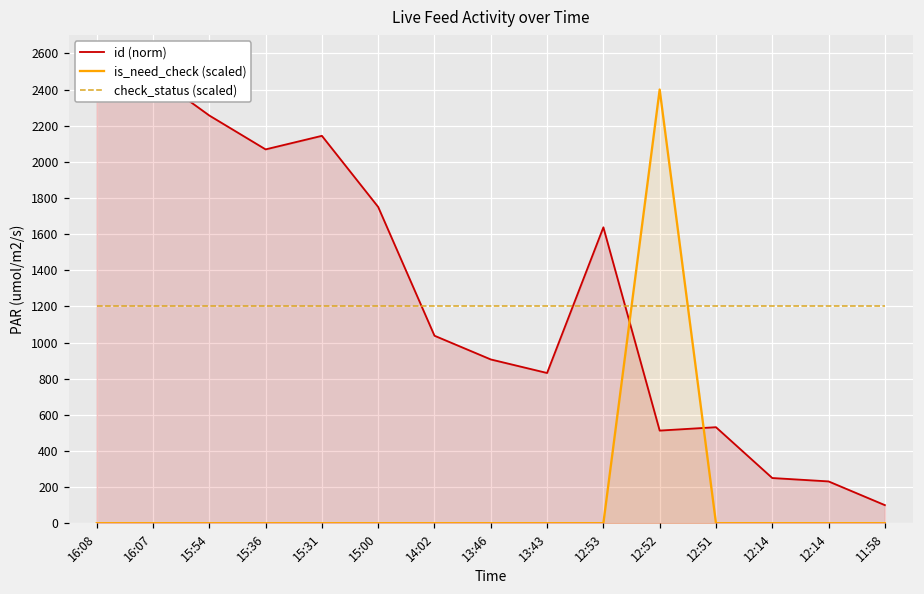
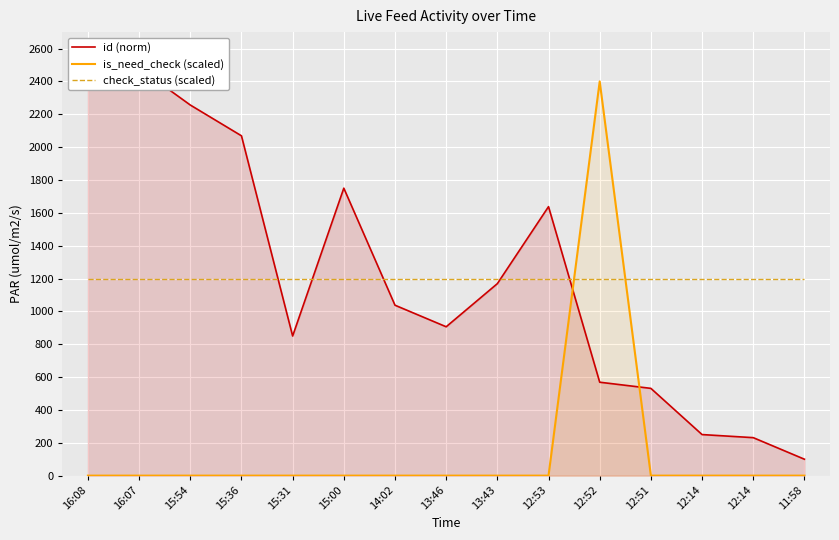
  {
    "id (norm)": {
      "15:54": 2260,
      "15:36": 2070,
-     "15:31": 2140,
+     "15:31": 850,
      "15:00": 1750,
      "14:02": 1040,
      "13:46": 910,
-     "13:43": 830,
+     "13:43": 1170,
      "12:53": 1640,
-     "12:52": 510,
+     "12:52": 570,
      "12:51": 530,
      "11:58": 100
    }
  }
